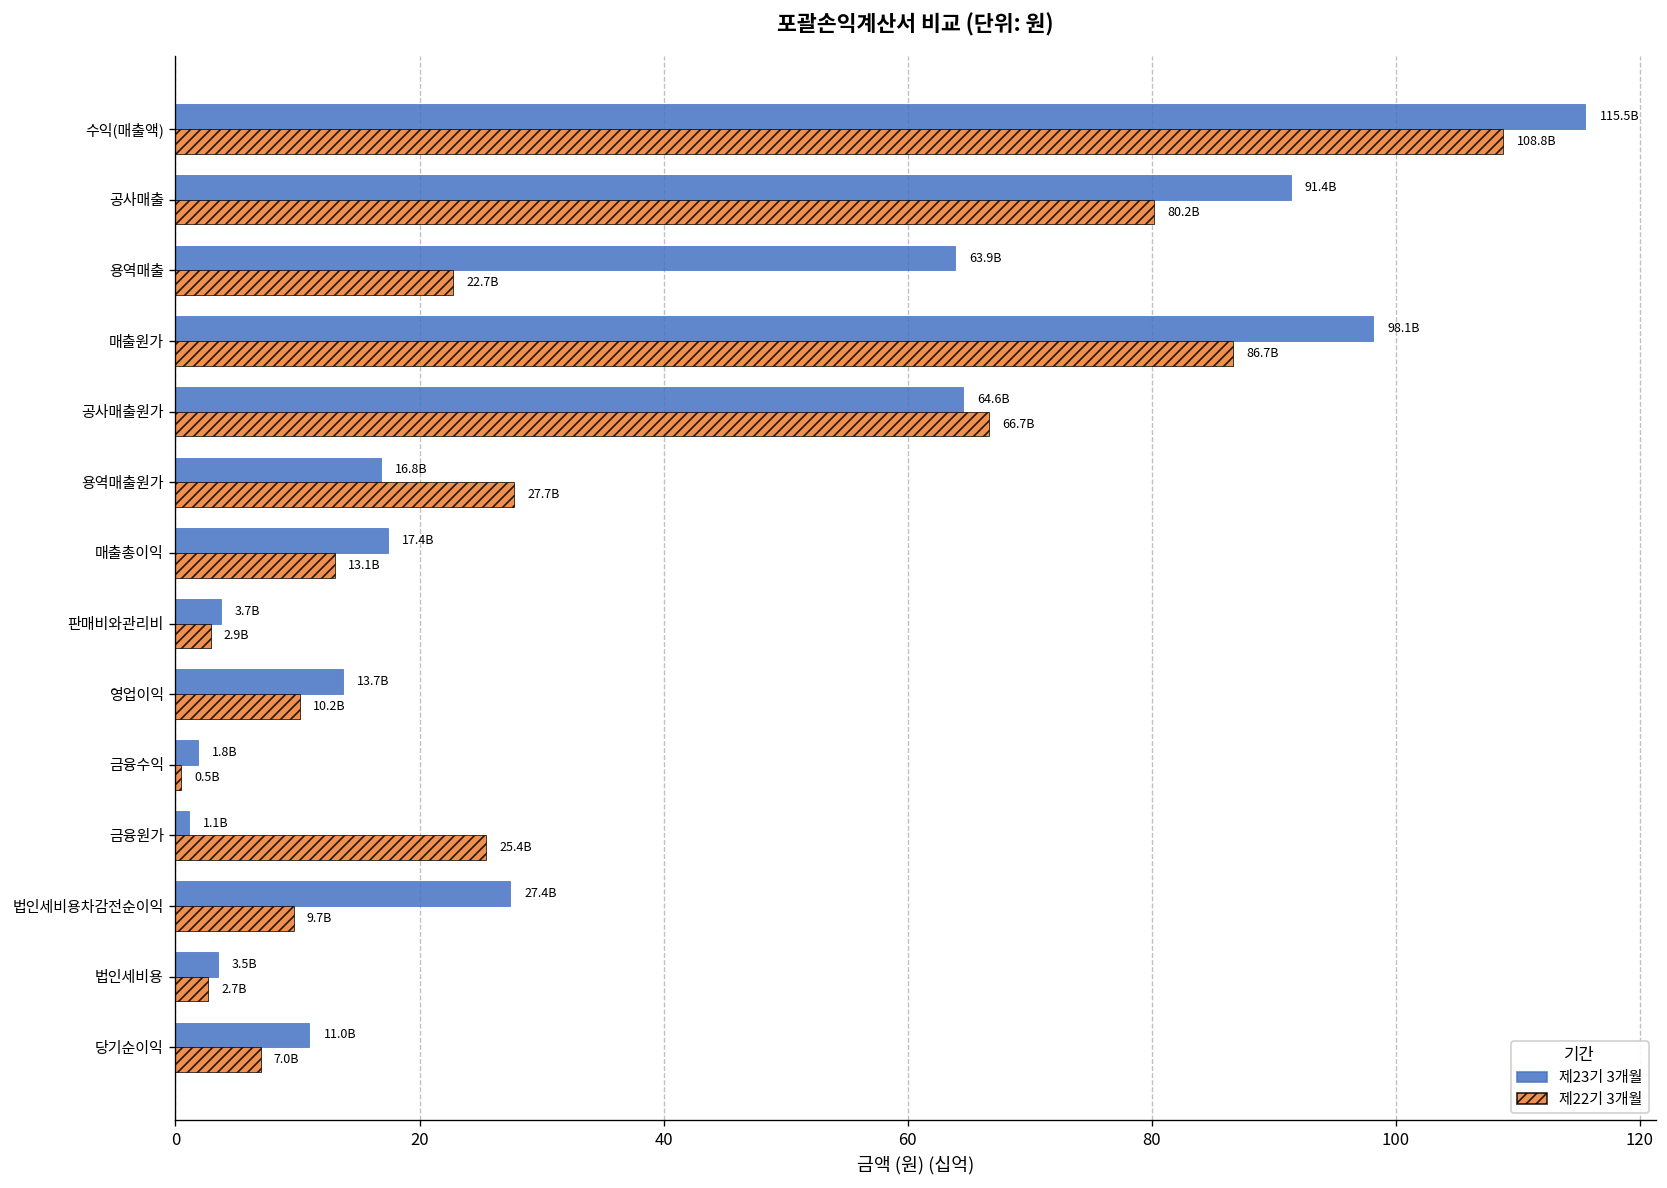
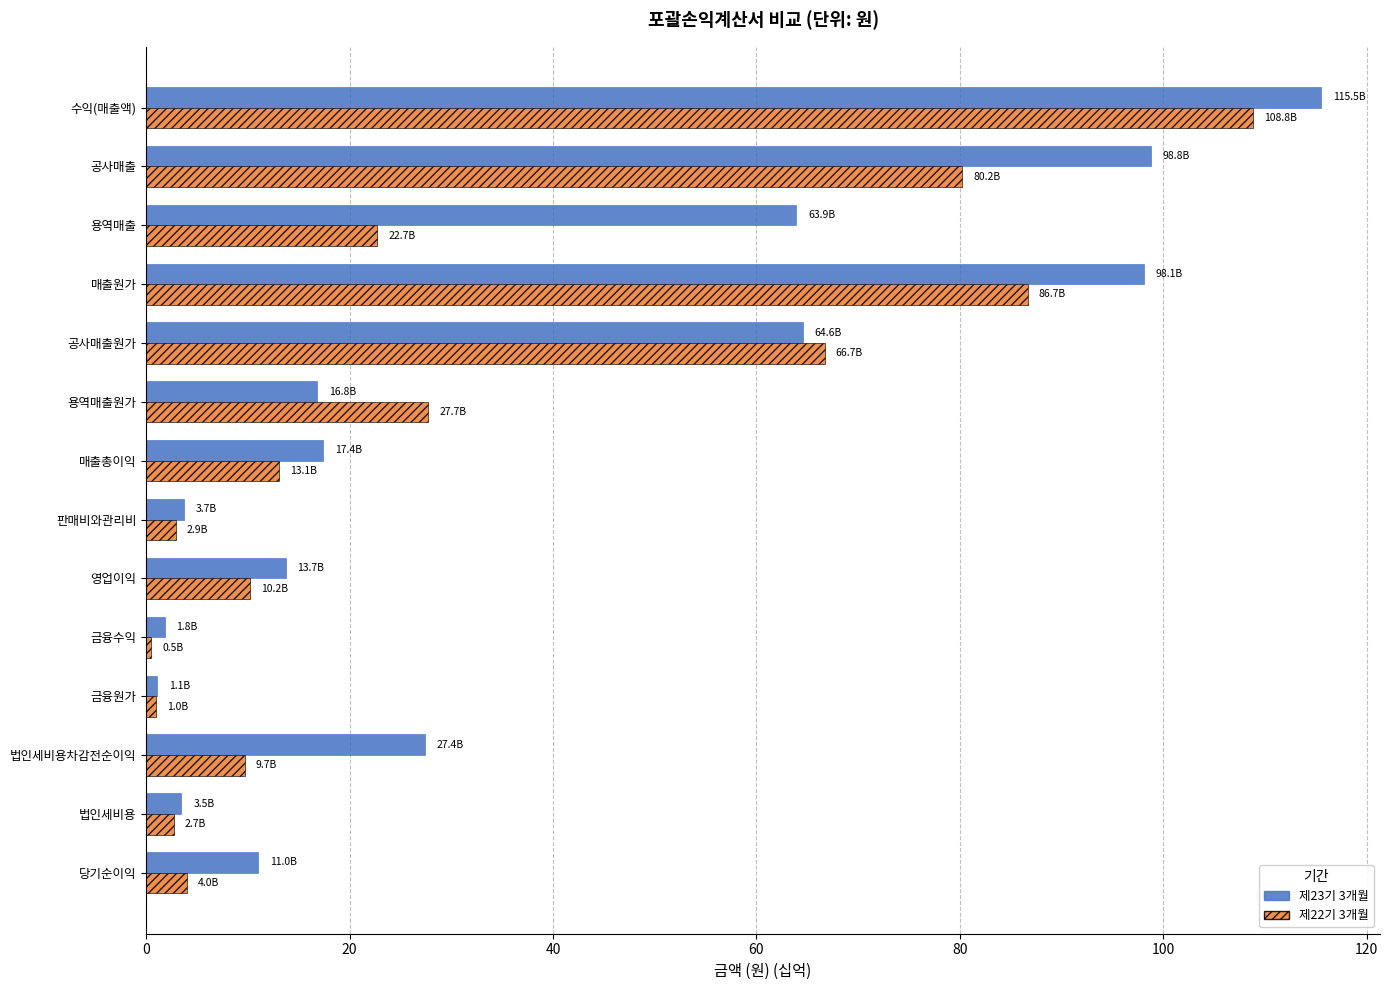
  {
    "제23기 3개월": {
      "수익(매출액)": "115.5B",
-     "공사매출": "91.4B",
+     "공사매출": "98.8B",
      "용역매출": "63.9B",
      "매출원가": "98.1B",
      "공사매출원가": "64.6B",
      "용역매출원가": "16.8B",
      "매출총이익": "17.4B",
      "판매비와관리비": "3.7B",
      "영업이익": "13.7B",
      "금융수익": "1.8B",
      "금융원가": "1.1B",
      "법인세비용차감전순이익": "27.4B",
      "법인세비용": "3.5B",
      "당기순이익": "11.0B"
    },
    "제22기 3개월": {
      "수익(매출액)": "108.8B",
      "공사매출": "80.2B",
      "용역매출": "22.7B",
      "매출원가": "86.7B",
      "공사매출원가": "66.7B",
      "용역매출원가": "27.7B",
      "매출총이익": "13.1B",
      "판매비와관리비": "2.9B",
      "영업이익": "10.2B",
      "금융수익": "0.5B",
-     "금융원가": "25.4B",
+     "금융원가": "1.0B",
      "법인세비용차감전순이익": "9.7B",
      "법인세비용": "2.7B",
-     "당기순이익": "7.0B"
+     "당기순이익": "4.0B"
    }
  }
